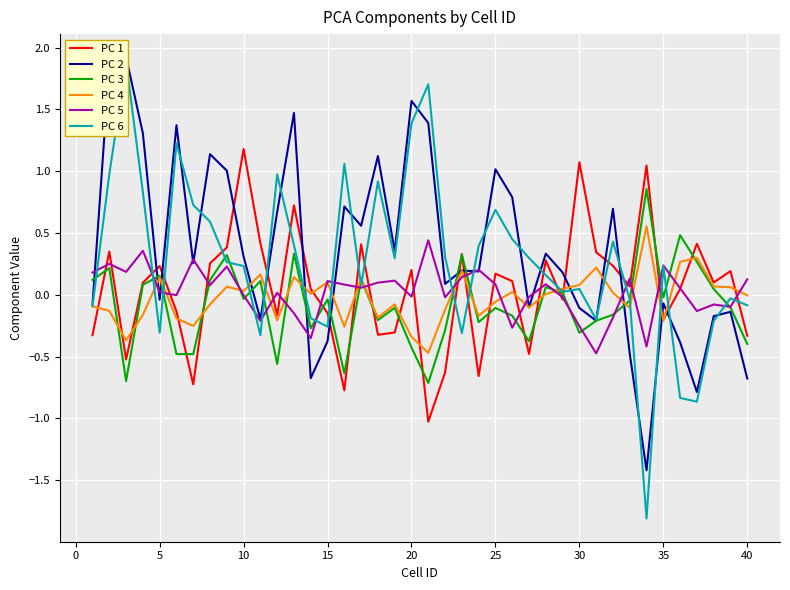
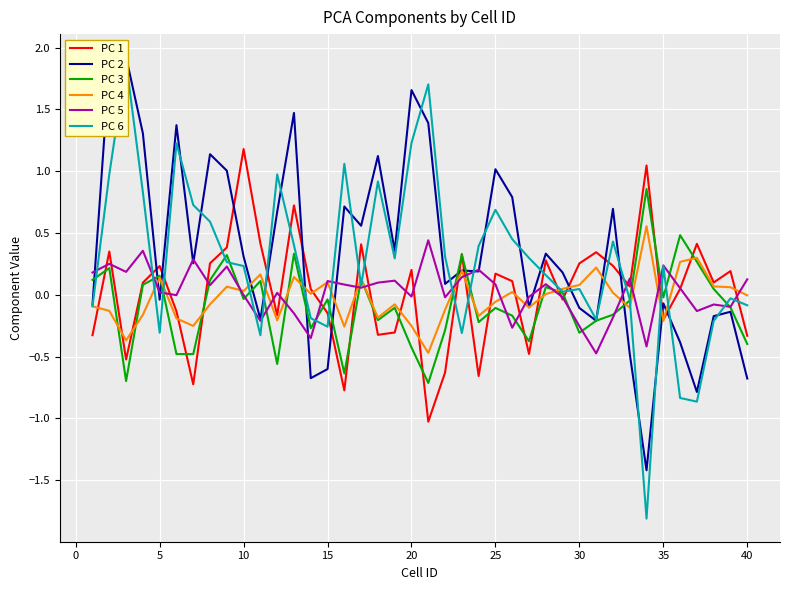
  {
    "PC 1": {
      "5": 0.23,
      "10": 1.18,
      "15": -0.15,
      "20": 0.20,
      "25": 0.17,
-     "30": 1.07,
+     "30": 0.25,
      "40": -0.33
    },
    "PC 2": {
      "5": -0.04,
      "10": 0.31,
-     "15": -0.38,
-     "20": 1.57,
+     "15": -0.60,
+     "20": 1.66,
      "25": 1.02,
      "30": -0.11,
      "35": -0.07,
      "40": -0.68
    },
    "PC 3": {
      "10": -0.03,
      "15": -0.04,
      "20": -0.43,
      "25": -0.11,
      "30": -0.31,
      "35": -0.02,
      "40": -0.40
    },
    "PC 4": {
      "10": 0.03,
-     "20": -0.34,
+     "20": -0.25,
      "25": -0.06,
      "30": 0.08,
      "40": 0.00
    },
    "PC 5": {
      "5": 0.02,
      "10": 0.00,
      "20": -0.01,
      "25": 0.08,
      "30": -0.25,
      "40": 0.13
    },
    "PC 6": {
      "5": -0.31,
      "10": 0.23,
      "15": -0.26,
-     "20": 1.39,
+     "20": 1.23,
      "25": 0.69,
      "30": 0.05,
      "40": -0.08
    }
  }
